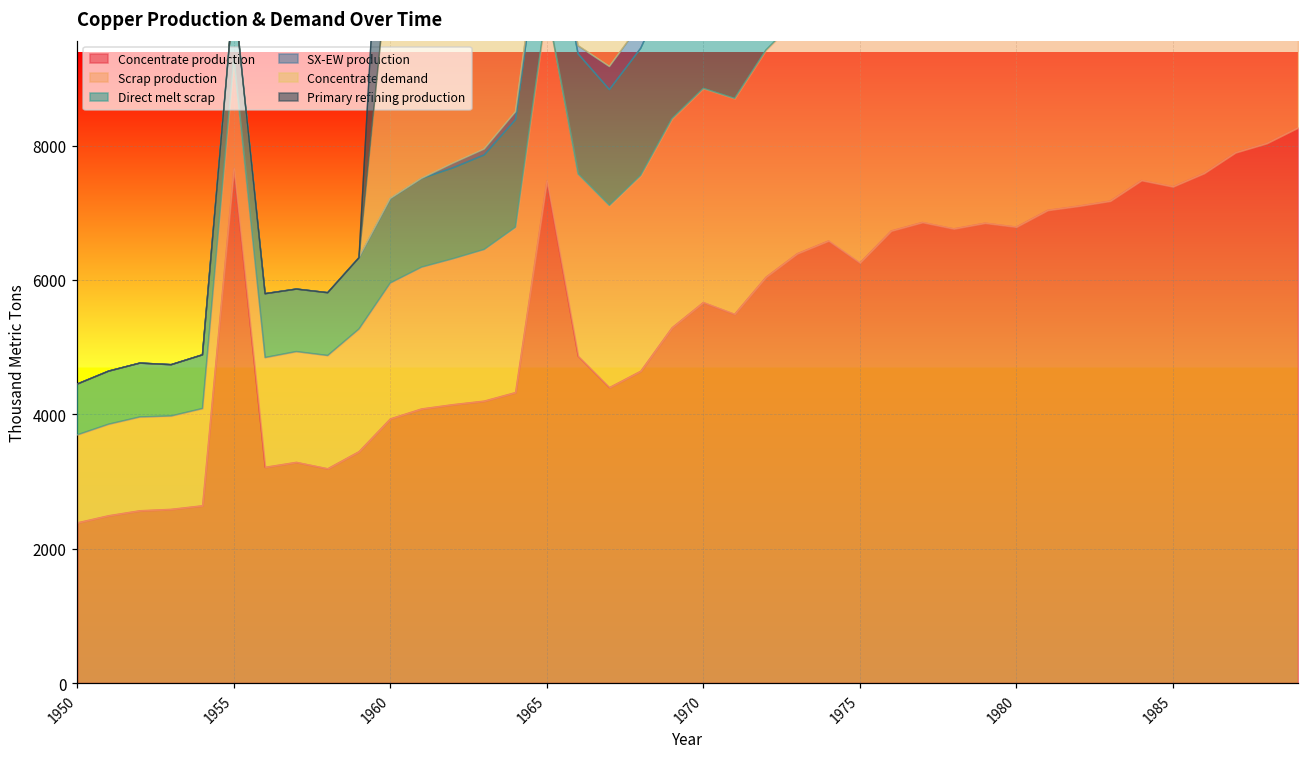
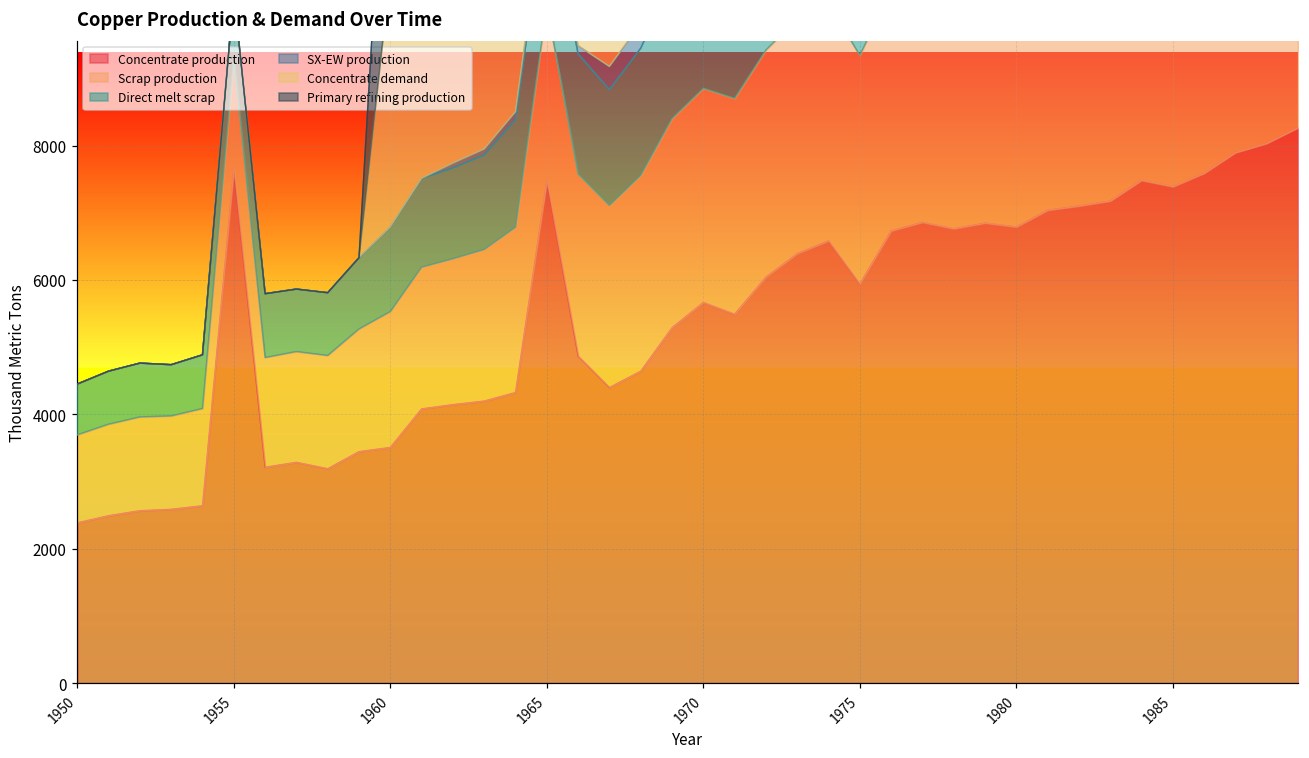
  {
    "Concentrate production": {
      "1950": 2400,
      "1955": 7700,
-     "1960": 3900,
+     "1960": 3500,
      "1965": 7500,
      "1970": 5700,
-     "1975": 6300,
+     "1975": 5900,
      "1980": 6800,
      "1985": 7400
    }
  }
